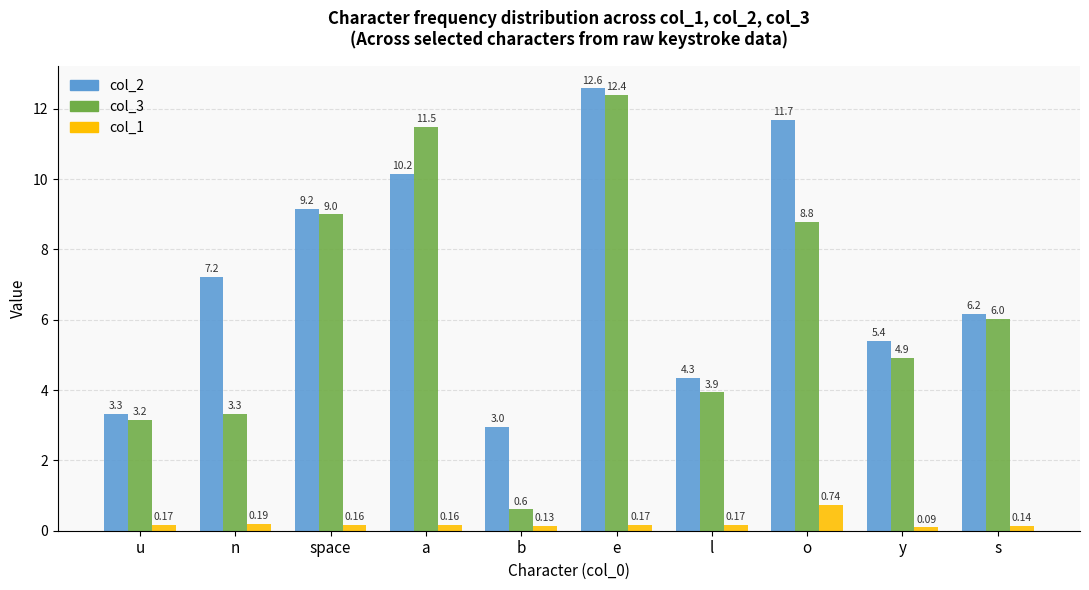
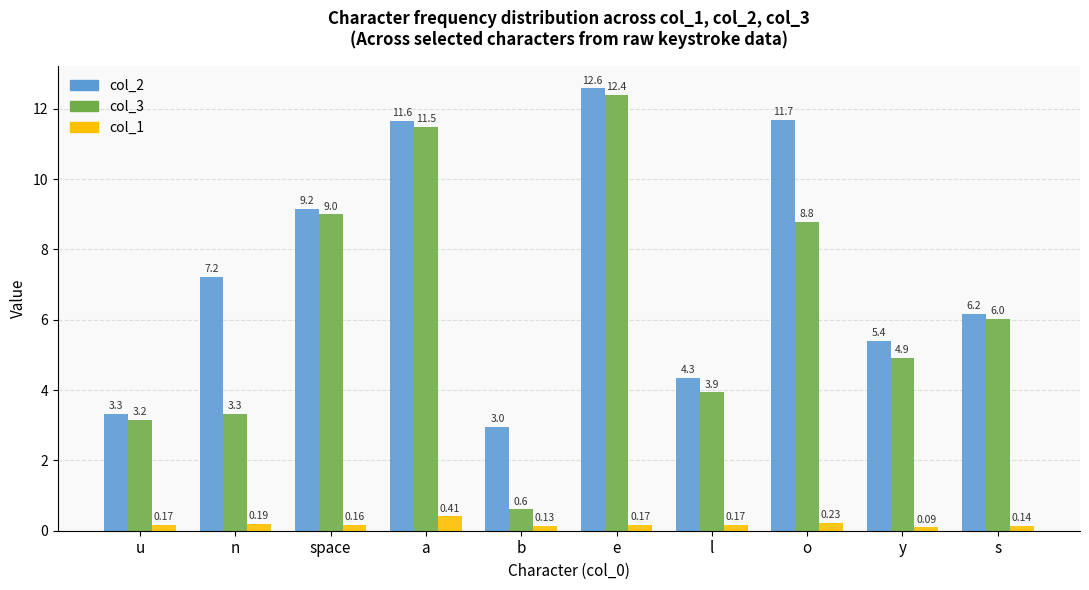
  {
    "col_2": {
      "u": 3.3,
      "n": 7.2,
      "space": 9.2,
-     "a": 10.2,
+     "a": 11.6,
      "b": 3.0,
      "e": 12.6,
      "l": 4.3,
      "o": 11.7,
      "y": 5.4,
      "s": 6.2
    },
    "col_3": {
      "u": 3.2,
      "n": 3.3,
      "space": 9.0,
      "a": 11.5,
      "b": 0.6,
      "e": 12.4,
      "l": 3.9,
      "o": 8.8,
      "y": 4.9,
      "s": 6.0
    },
    "col_1": {
      "u": 0.17,
      "n": 0.19,
      "space": 0.16,
-     "a": 0.16,
+     "a": 0.41,
      "b": 0.13,
      "e": 0.17,
      "l": 0.17,
-     "o": 0.74,
+     "o": 0.23,
      "y": 0.09,
      "s": 0.14
    }
  }
